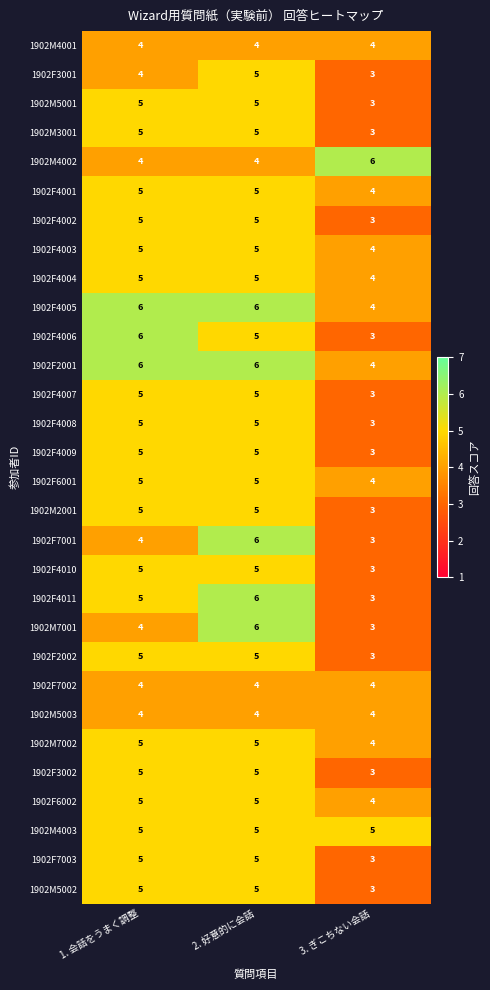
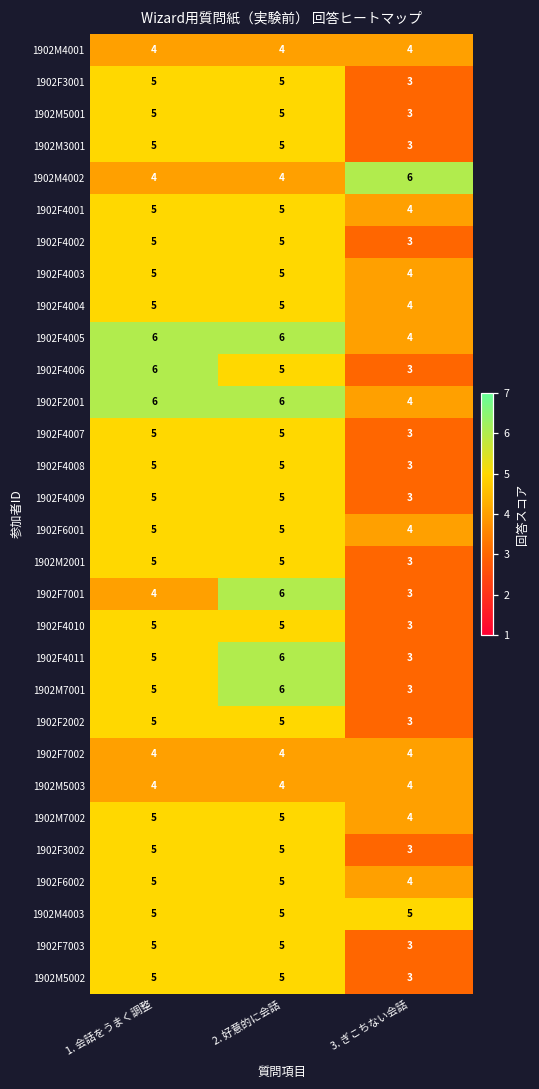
  {
    "1902M4001": {
      "1. 会話をうまく調整": 4,
      "2. 好意的に会話": 4,
      "3. ぎこちない会話": 4
    },
    "1902F3001": {
-     "1. 会話をうまく調整": 4,
+     "1. 会話をうまく調整": 5,
      "2. 好意的に会話": 5,
      "3. ぎこちない会話": 3
    },
    "1902M5001": {
      "1. 会話をうまく調整": 5,
      "2. 好意的に会話": 5,
      "3. ぎこちない会話": 3
    },
    "1902M3001": {
      "1. 会話をうまく調整": 5,
      "2. 好意的に会話": 5,
      "3. ぎこちない会話": 3
    },
    "1902M4002": {
      "1. 会話をうまく調整": 4,
      "2. 好意的に会話": 4,
      "3. ぎこちない会話": 6
    },
    "1902F4001": {
      "1. 会話をうまく調整": 5,
      "2. 好意的に会話": 5,
      "3. ぎこちない会話": 4
    },
    "1902F4002": {
      "1. 会話をうまく調整": 5,
      "2. 好意的に会話": 5,
      "3. ぎこちない会話": 3
    },
    "1902F4003": {
      "1. 会話をうまく調整": 5,
      "2. 好意的に会話": 5,
      "3. ぎこちない会話": 4
    },
    "1902F4004": {
      "1. 会話をうまく調整": 5,
      "2. 好意的に会話": 5,
      "3. ぎこちない会話": 4
    },
    "1902F4005": {
      "1. 会話をうまく調整": 6,
      "2. 好意的に会話": 6,
      "3. ぎこちない会話": 4
    },
    "1902F4006": {
      "1. 会話をうまく調整": 6,
      "2. 好意的に会話": 5,
      "3. ぎこちない会話": 3
    },
    "1902F2001": {
      "1. 会話をうまく調整": 6,
      "2. 好意的に会話": 6,
      "3. ぎこちない会話": 4
    },
    "1902F4007": {
      "1. 会話をうまく調整": 5,
      "2. 好意的に会話": 5,
      "3. ぎこちない会話": 3
    },
    "1902F4008": {
      "1. 会話をうまく調整": 5,
      "2. 好意的に会話": 5,
      "3. ぎこちない会話": 3
    },
    "1902F4009": {
      "1. 会話をうまく調整": 5,
      "2. 好意的に会話": 5,
      "3. ぎこちない会話": 3
    },
    "1902F6001": {
      "1. 会話をうまく調整": 5,
      "2. 好意的に会話": 5,
      "3. ぎこちない会話": 4
    },
    "1902M2001": {
      "1. 会話をうまく調整": 5,
      "2. 好意的に会話": 5,
      "3. ぎこちない会話": 3
    },
    "1902F7001": {
      "1. 会話をうまく調整": 4,
      "2. 好意的に会話": 6,
      "3. ぎこちない会話": 3
    },
    "1902F4010": {
      "1. 会話をうまく調整": 5,
      "2. 好意的に会話": 5,
      "3. ぎこちない会話": 3
    },
    "1902F4011": {
      "1. 会話をうまく調整": 5,
      "2. 好意的に会話": 6,
      "3. ぎこちない会話": 3
    },
    "1902M7001": {
-     "1. 会話をうまく調整": 4,
+     "1. 会話をうまく調整": 5,
      "2. 好意的に会話": 6,
      "3. ぎこちない会話": 3
    },
    "1902F2002": {
      "1. 会話をうまく調整": 5,
      "2. 好意的に会話": 5,
      "3. ぎこちない会話": 3
    },
    "1902F7002": {
      "1. 会話をうまく調整": 4,
      "2. 好意的に会話": 4,
      "3. ぎこちない会話": 4
    },
    "1902M5003": {
      "1. 会話をうまく調整": 4,
      "2. 好意的に会話": 4,
      "3. ぎこちない会話": 4
    },
    "1902M7002": {
      "1. 会話をうまく調整": 5,
      "2. 好意的に会話": 5,
      "3. ぎこちない会話": 4
    },
    "1902F3002": {
      "1. 会話をうまく調整": 5,
      "2. 好意的に会話": 5,
      "3. ぎこちない会話": 3
    },
    "1902F6002": {
      "1. 会話をうまく調整": 5,
      "2. 好意的に会話": 5,
      "3. ぎこちない会話": 4
    },
    "1902M4003": {
      "1. 会話をうまく調整": 5,
      "2. 好意的に会話": 5,
      "3. ぎこちない会話": 5
    },
    "1902F7003": {
      "1. 会話をうまく調整": 5,
      "2. 好意的に会話": 5,
      "3. ぎこちない会話": 3
    },
    "1902M5002": {
      "1. 会話をうまく調整": 5,
      "2. 好意的に会話": 5,
      "3. ぎこちない会話": 3
    }
  }
